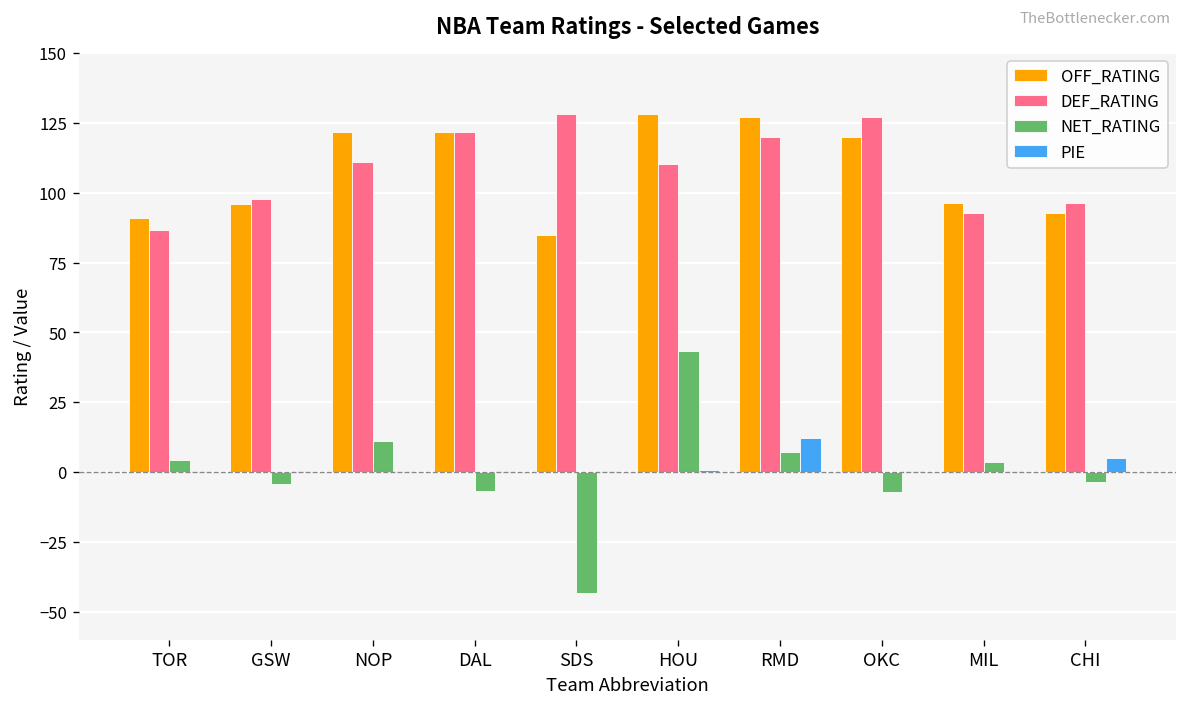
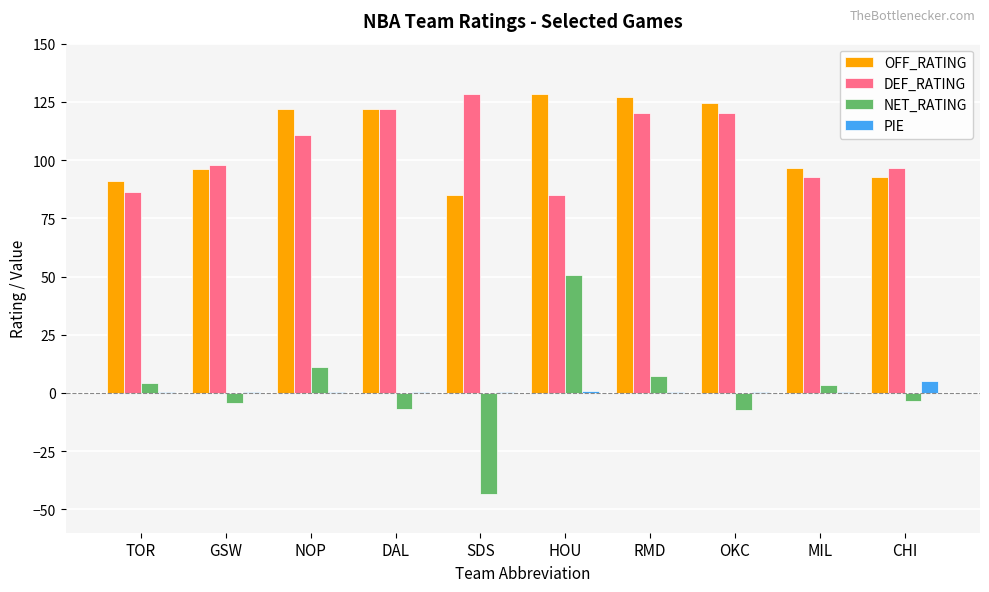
  {
    "OFF_RATING": {
      "TOR": 91,
      "GSW": 96,
      "NOP": 122,
      "DAL": 122,
      "SDS": 85,
      "HOU": 128,
      "RMD": 127,
-     "OKC": 120,
+     "OKC": 125,
      "MIL": 96,
      "CHI": 93
    },
    "DEF_RATING": {
      "TOR": 87,
      "GSW": 98,
      "NOP": 111,
      "DAL": 122,
      "SDS": 128,
-     "HOU": 110,
+     "HOU": 85,
      "RMD": 120,
-     "OKC": 127,
+     "OKC": 120,
      "MIL": 93,
      "CHI": 96
    },
    "NET_RATING": {
      "TOR": 4,
      "GSW": -4,
      "NOP": 11,
      "DAL": -7,
      "SDS": -43,
-     "HOU": 43,
+     "HOU": 51,
      "RMD": 7,
      "OKC": -7,
      "MIL": 4,
      "CHI": -4
    },
    "PIE": {
-     "RMD": 12,
+     "RMD": 1,
      "CHI": 5
    }
  }
